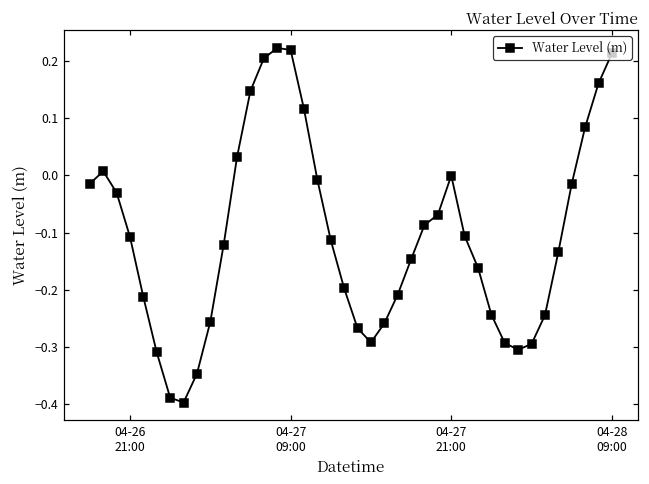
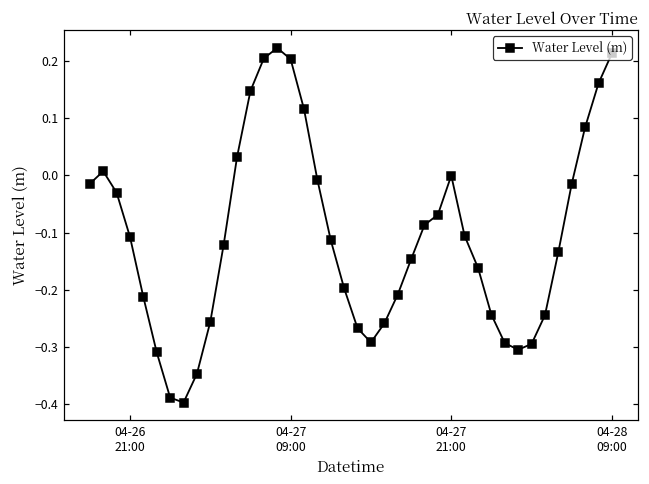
  {
    "04-26 21:00": -0.11,
-   "04-27 09:00": 0.22,
+   "04-27 09:00": 0.20,
    "04-27 21:00": 0.00
  }
